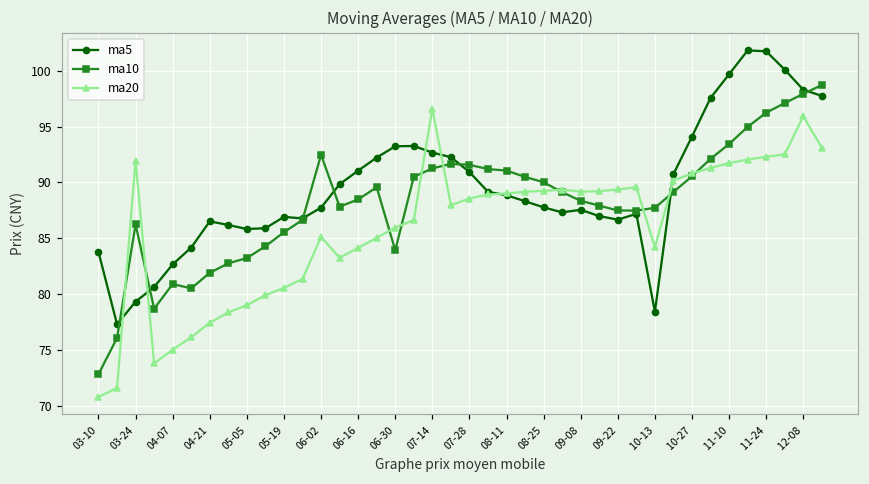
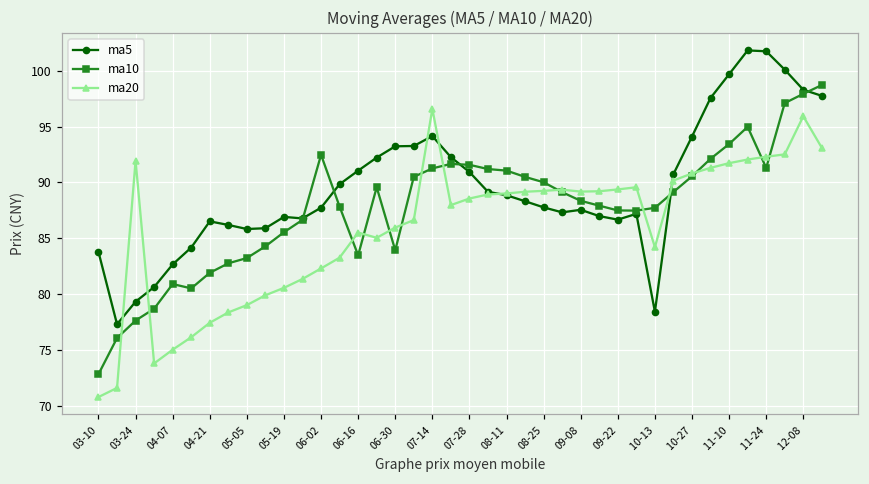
  {
    "ma5": {
      "03-10": 83.8,
      "03-24": 79.3,
      "04-07": 82.7,
      "04-21": 86.5,
      "05-05": 85.8,
      "05-19": 86.9,
      "06-02": 87.7,
      "06-16": 91.1,
      "06-30": 93.2,
-     "07-14": 92.7,
+     "07-14": 94.2,
      "07-28": 90.9,
      "08-25": 87.8,
      "09-08": 87.6,
      "09-22": 86.7,
      "10-13": 78.4,
      "10-27": 94.1,
      "11-10": 99.7,
      "11-24": 101.7,
      "12-08": 98.3
    },
    "ma10": {
      "03-10": 72.8,
-     "03-24": 86.2,
+     "03-24": 77.6,
      "04-07": 80.9,
      "04-21": 81.9,
      "05-05": 83.2,
      "05-19": 85.5,
      "06-02": 92.5,
-     "06-16": 88.5,
+     "06-16": 83.5,
      "06-30": 83.9,
      "07-14": 91.3,
      "07-28": 91.6,
      "08-11": 91.1,
      "08-25": 90.0,
      "09-08": 88.4,
      "09-22": 87.5,
      "10-13": 87.7,
      "10-27": 90.6,
      "11-10": 93.4,
-     "11-24": 96.2,
+     "11-24": 91.3,
      "12-08": 97.9
    },
    "ma20": {
      "03-10": 70.8,
      "03-24": 92.0,
      "04-07": 75.0,
      "04-21": 77.4,
      "05-05": 79.0,
      "05-19": 80.6,
-     "06-02": 85.1,
-     "06-16": 84.1,
+     "06-02": 82.3,
+     "06-16": 85.5,
      "06-30": 86.0,
      "07-14": 96.6,
      "07-28": 88.6,
      "08-25": 89.2,
      "09-08": 89.2,
      "09-22": 89.4,
      "10-13": 84.2,
      "10-27": 90.8,
      "11-10": 91.7,
      "11-24": 92.3,
      "12-08": 95.9
    }
  }
